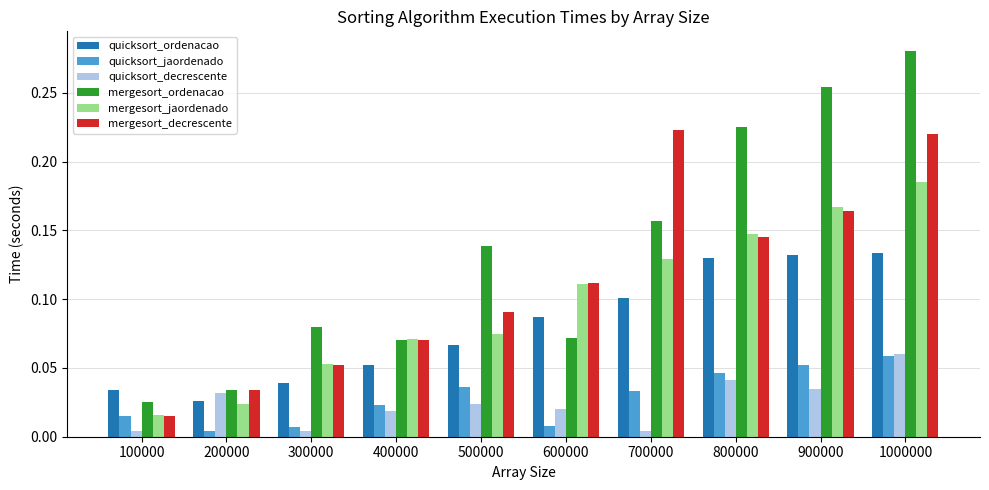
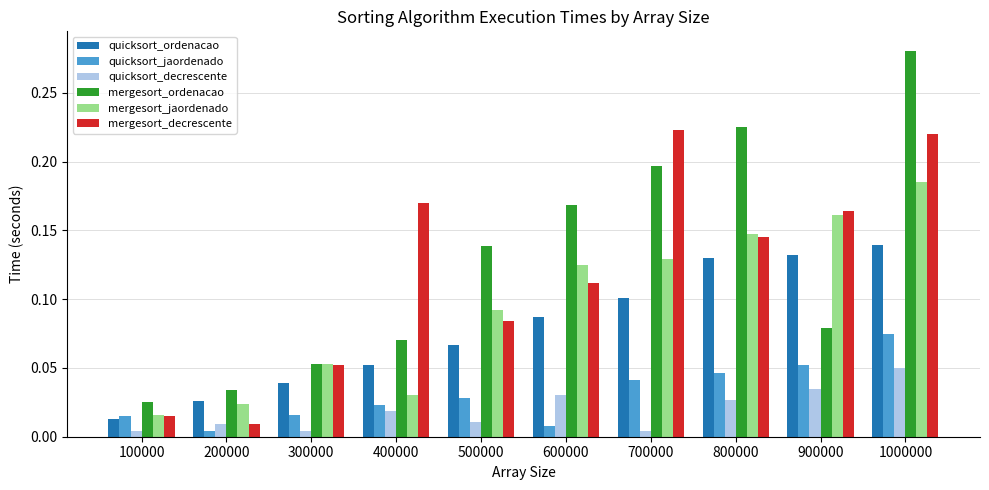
  {
    "quicksort_ordenacao": {
-     "100000": 0.034,
+     "100000": 0.013,
      "200000": 0.026,
      "300000": 0.039,
      "400000": 0.052,
      "500000": 0.066,
      "600000": 0.087,
      "700000": 0.101,
      "800000": 0.130,
      "900000": 0.132,
-     "1000000": 0.134
+     "1000000": 0.140
    },
    "quicksort_jaordenado": {
      "100000": 0.015,
      "200000": 0.004,
-     "300000": 0.007,
+     "300000": 0.016,
      "400000": 0.023,
-     "500000": 0.036,
+     "500000": 0.028,
      "600000": 0.008,
-     "700000": 0.033,
+     "700000": 0.041,
      "800000": 0.046,
      "900000": 0.052,
-     "1000000": 0.059
+     "1000000": 0.075
    },
    "quicksort_decrescente": {
      "100000": 0.004,
-     "200000": 0.032,
+     "200000": 0.009,
      "300000": 0.004,
      "400000": 0.019,
-     "500000": 0.024,
-     "600000": 0.02,
+     "500000": 0.011,
+     "600000": 0.03,
      "700000": 0.004,
-     "800000": 0.041,
+     "800000": 0.027,
      "900000": 0.035,
-     "1000000": 0.06
+     "1000000": 0.05
    },
    "mergesort_ordenacao": {
      "100000": 0.026,
      "200000": 0.034,
-     "300000": 0.080,
+     "300000": 0.053,
      "400000": 0.070,
      "500000": 0.139,
-     "600000": 0.072,
-     "700000": 0.157,
+     "600000": 0.168,
+     "700000": 0.196,
      "800000": 0.225,
-     "900000": 0.254,
+     "900000": 0.079,
      "1000000": 0.281
    },
    "mergesort_jaordenado": {
      "100000": 0.016,
      "200000": 0.024,
      "300000": 0.053,
-     "400000": 0.071,
-     "500000": 0.075,
-     "600000": 0.111,
+     "400000": 0.030,
+     "500000": 0.092,
+     "600000": 0.125,
      "700000": 0.129,
      "800000": 0.147,
-     "900000": 0.167,
+     "900000": 0.161,
      "1000000": 0.185
    },
    "mergesort_decrescente": {
      "100000": 0.015,
-     "200000": 0.034,
+     "200000": 0.009,
      "300000": 0.052,
-     "400000": 0.07,
-     "500000": 0.091,
+     "400000": 0.17,
+     "500000": 0.084,
      "600000": 0.112,
      "700000": 0.223,
      "800000": 0.145,
      "900000": 0.164,
      "1000000": 0.220
    }
  }
